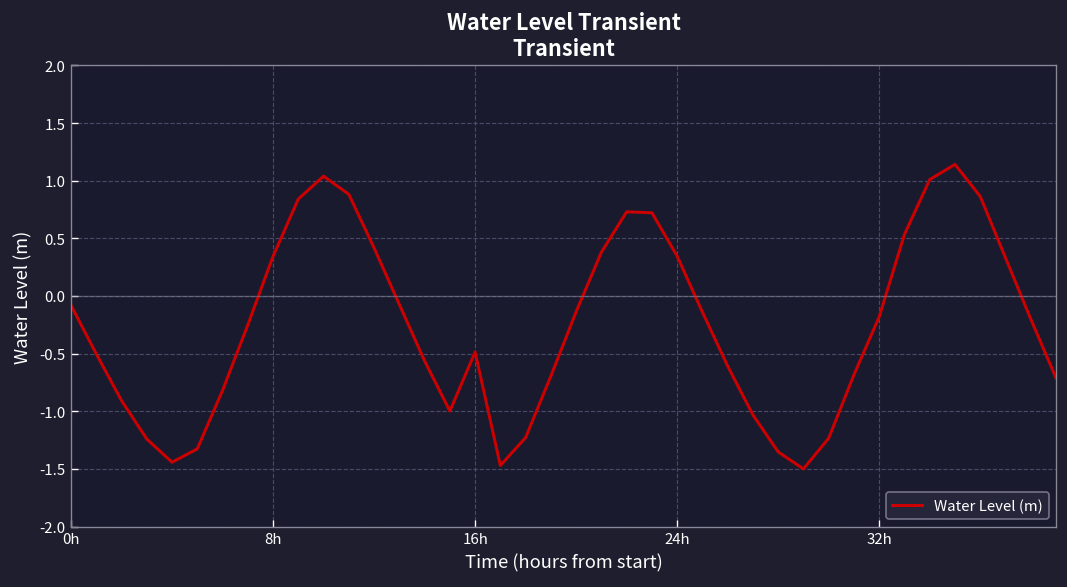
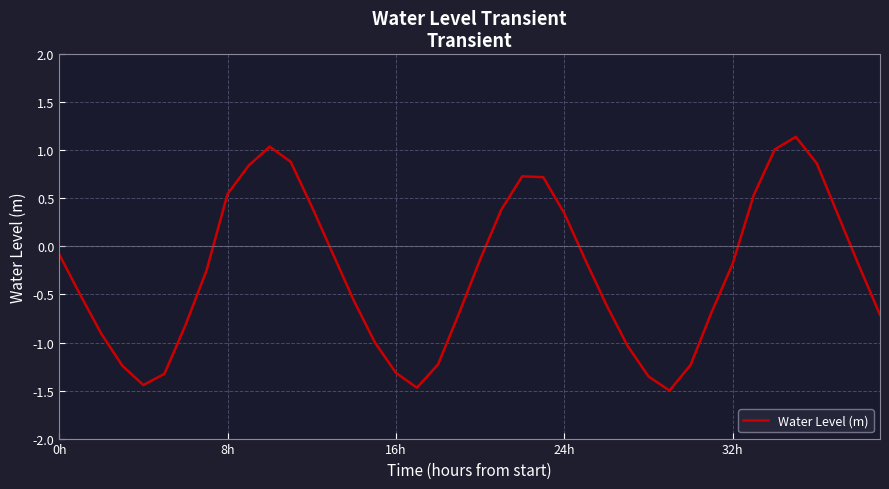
  {
    "0h": -0.1,
-   "8h": 0.3,
-   "16h": -0.5,
+   "8h": 0.5,
+   "16h": -1.3,
    "24h": 0.3,
    "32h": -0.2
  }
